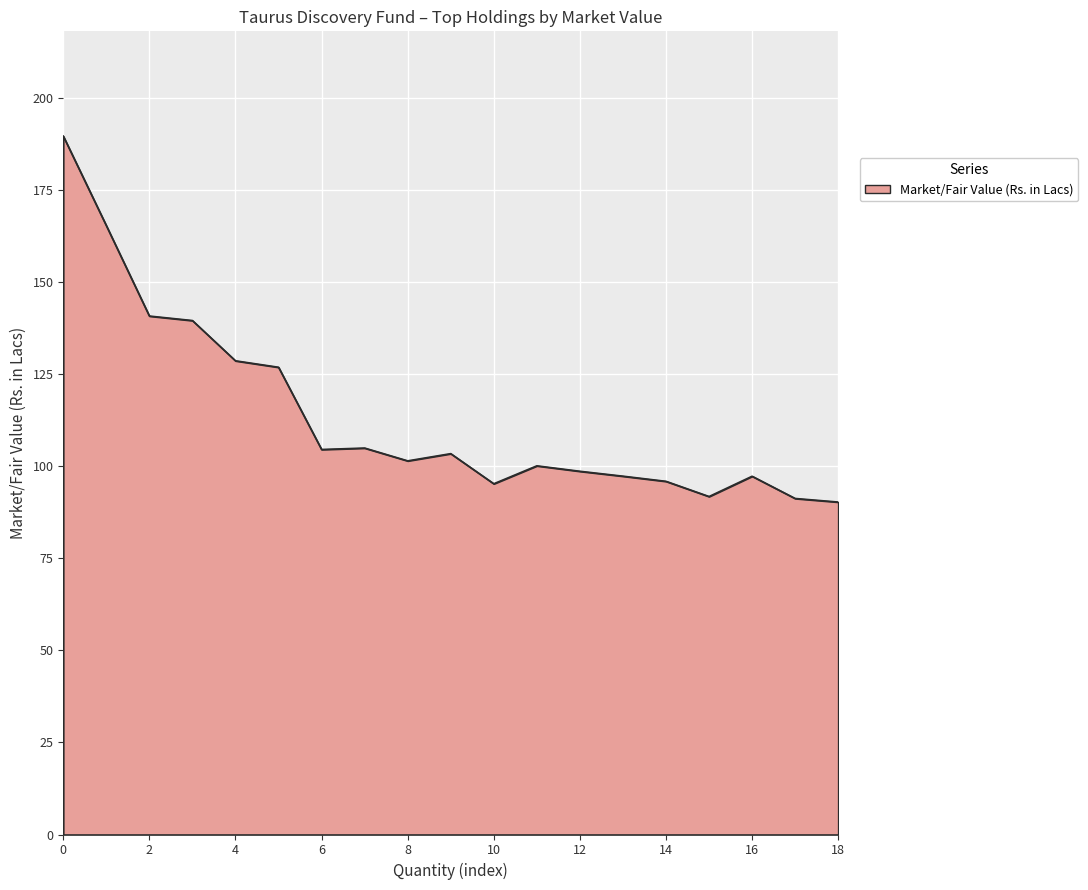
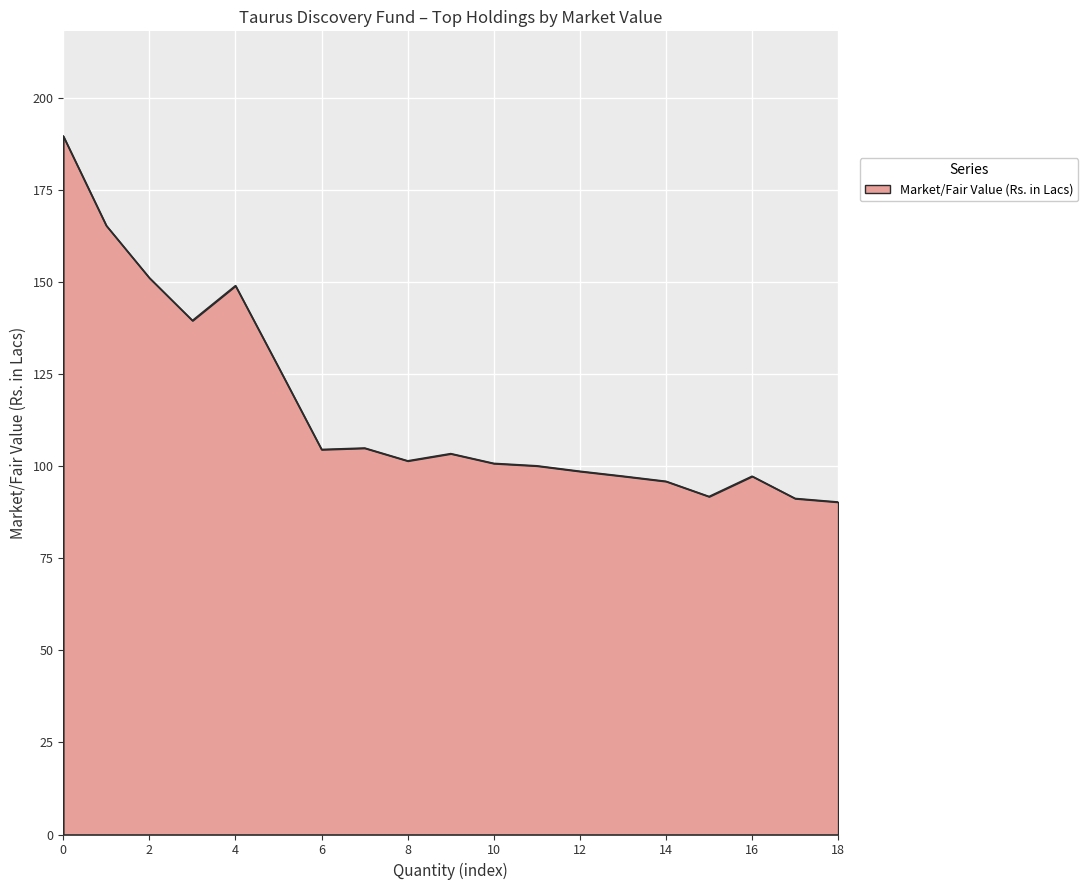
  {
    "0": 190,
-   "2": 141,
-   "4": 129,
+   "2": 151,
+   "4": 149,
    "6": 105,
    "8": 102,
-   "10": 95,
+   "10": 101,
    "12": 99,
    "14": 96,
    "16": 97,
    "18": 90
  }
